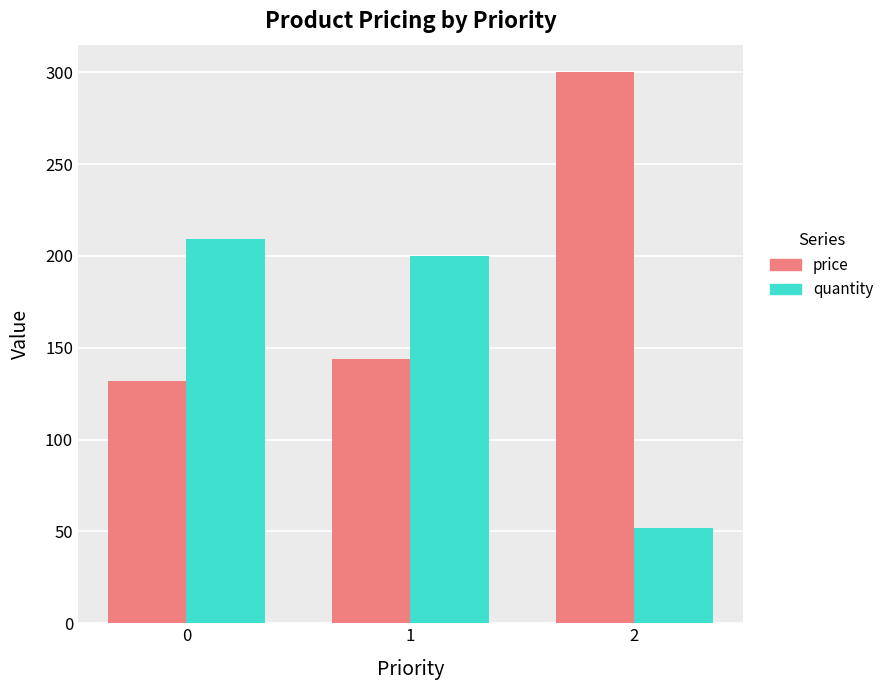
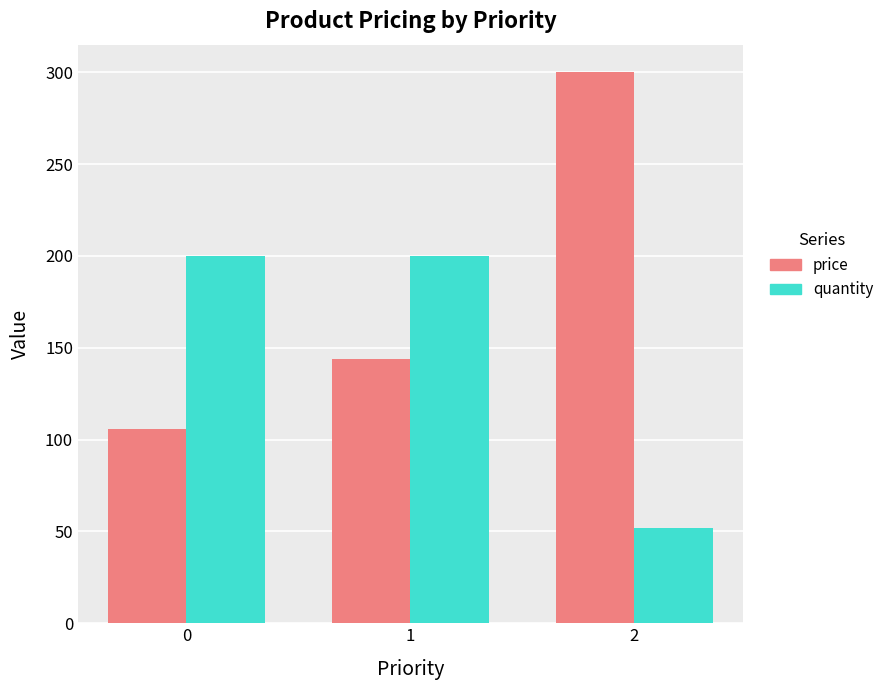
  {
    "price": {
-     "0": 132,
+     "0": 106,
      "1": 144,
      "2": 300
    },
    "quantity": {
-     "0": 209,
+     "0": 200,
      "1": 200,
      "2": 52
    }
  }
